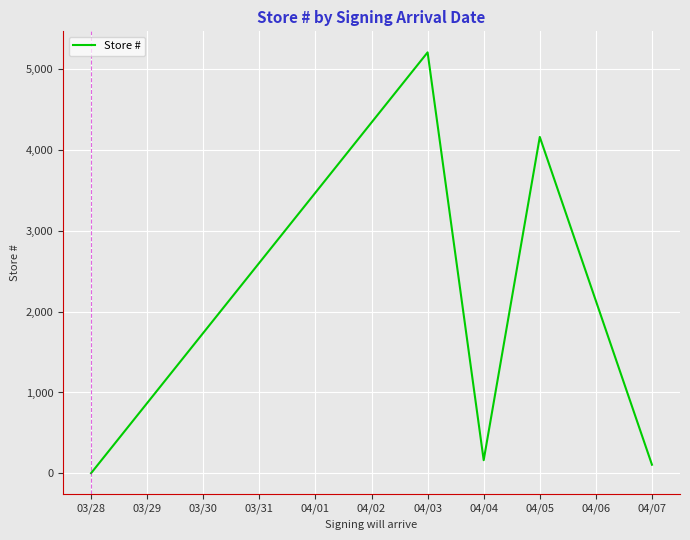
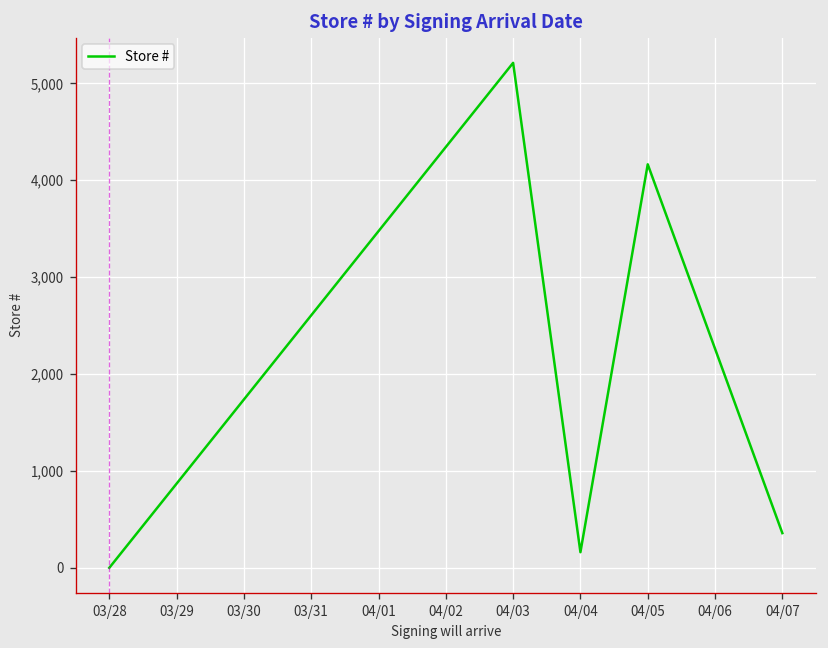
  {
    "03/28": "0",
    "04/03": "5,200",
    "04/04": "200",
    "04/05": "4,200",
-   "04/07": "100"
+   "04/07": "400"
  }
